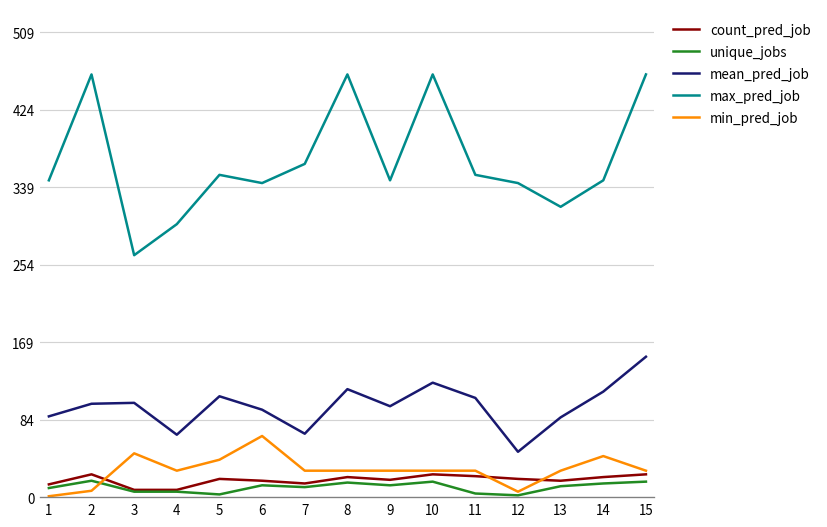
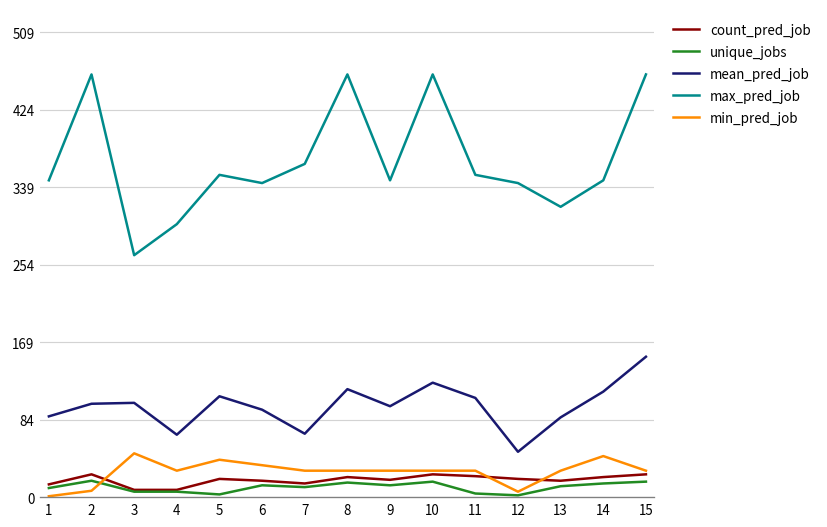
  {
    "count_pred_job": {
      "1": 10,
      "2": 30,
      "5": 20,
      "6": 20,
      "7": 20,
      "8": 20,
      "9": 20,
      "10": 30,
      "11": 20,
      "12": 20,
      "13": 20,
      "14": 20,
      "15": 30
    },
    "unique_jobs": {
      "1": 10,
      "2": 20,
      "5": 0,
      "6": 10,
      "7": 10,
      "8": 20,
      "9": 10,
      "10": 20,
      "11": 0,
      "12": 0,
      "13": 10,
      "14": 20,
      "15": 20
    },
    "mean_pred_job": {
      "1": 90,
      "2": 100,
      "3": 100,
      "4": 70,
      "5": 110,
      "6": 100,
      "7": 70,
      "8": 120,
      "9": 100,
      "10": 130,
      "11": 110,
      "12": 50,
      "13": 90,
      "14": 120,
      "15": 150
    },
    "max_pred_job": {
      "1": 350,
      "2": 460,
      "3": 270,
      "4": 300,
      "5": 350,
      "6": 340,
      "7": 370,
      "8": 460,
      "9": 350,
      "10": 460,
      "11": 350,
      "12": 340,
      "13": 320,
      "14": 350,
      "15": 460
    },
    "min_pred_job": {
      "1": 0,
      "2": 10,
      "3": 50,
      "4": 30,
      "5": 40,
-     "6": 70,
+     "6": 40,
      "7": 30,
      "8": 30,
      "9": 30,
      "10": 30,
      "11": 30,
      "12": 10,
      "13": 30,
      "14": 50,
      "15": 30
    }
  }
